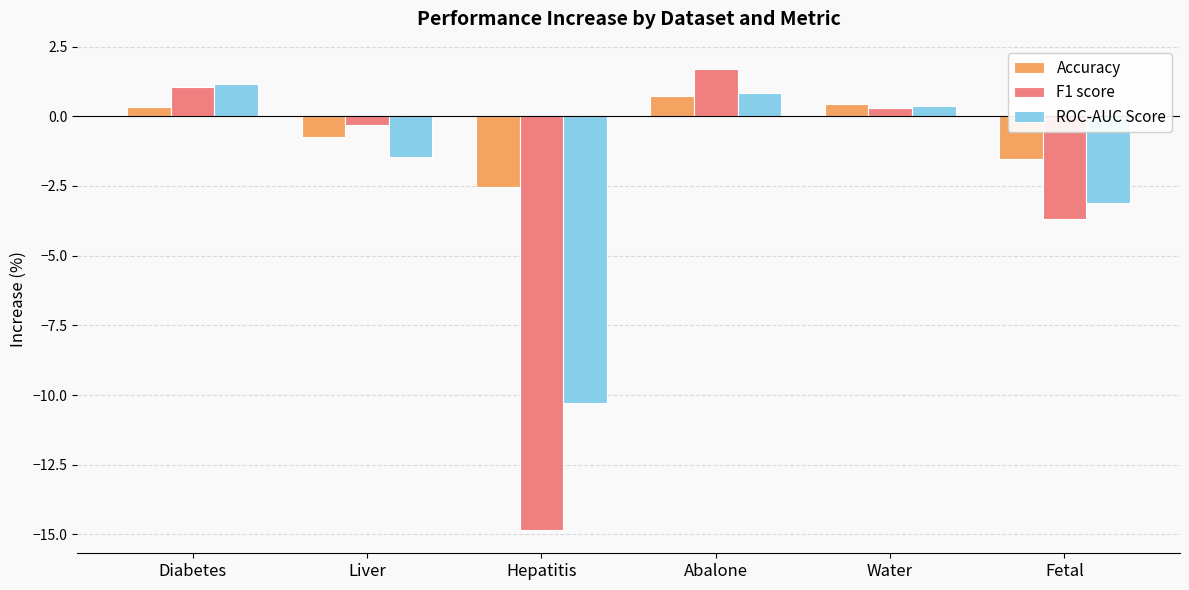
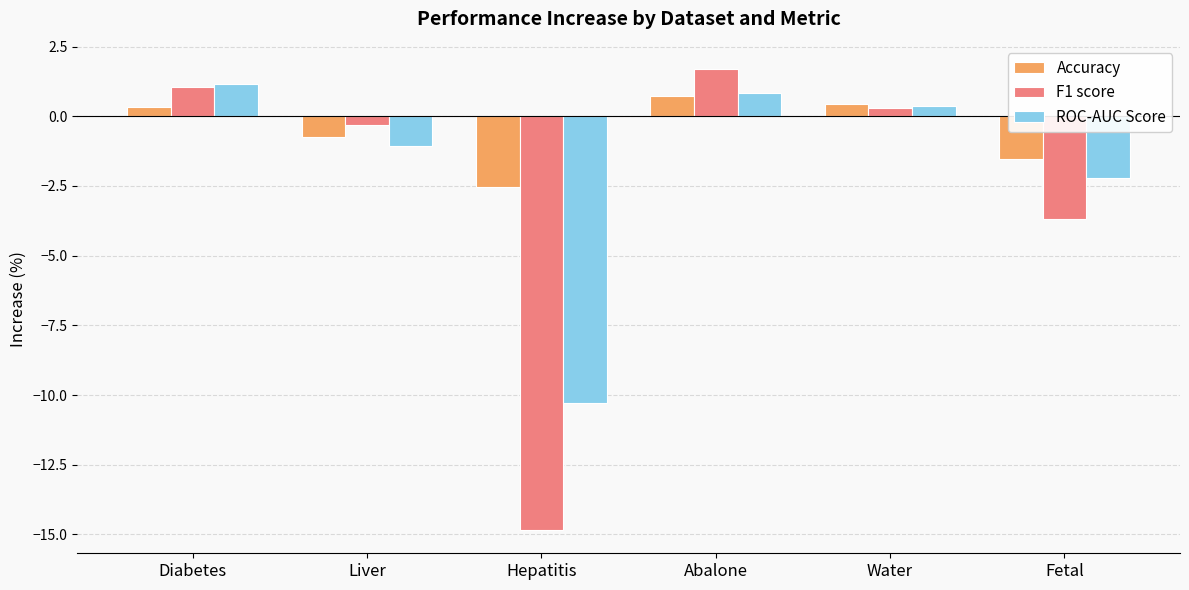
  {
    "ROC-AUC Score": {
      "Diabetes": 1.2,
-     "Liver": -1.5,
+     "Liver": -1.1,
      "Hepatitis": -10.3,
      "Abalone": 0.8,
      "Water": 0.4,
-     "Fetal": -3.1
+     "Fetal": -2.2
    }
  }
